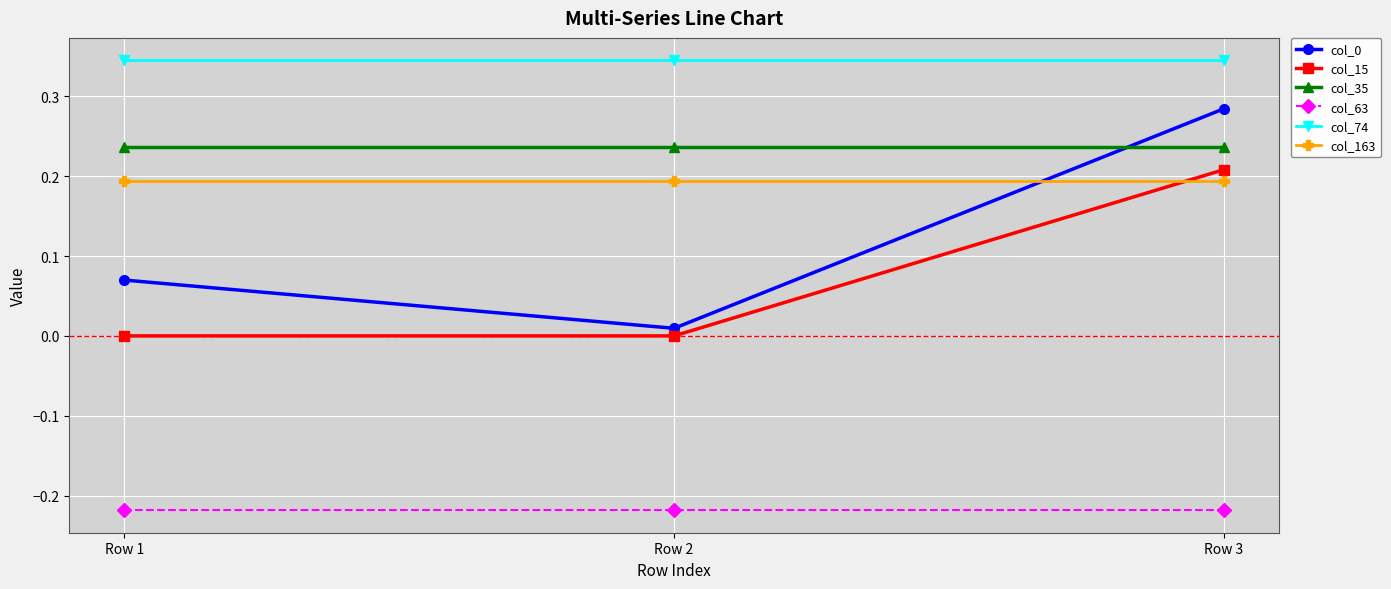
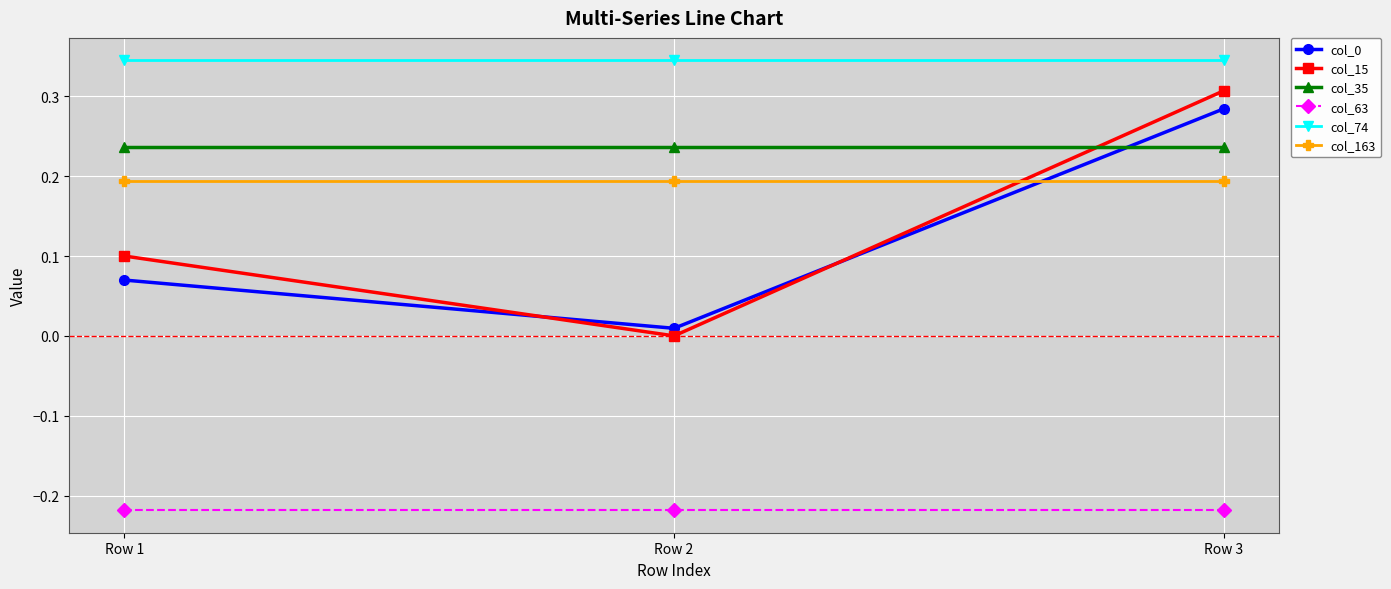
  {
    "col_0": {
      "Row 1": 0.07,
      "Row 2": 0.01,
      "Row 3": 0.28
    },
    "col_15": {
-     "Row 1": 0.0,
+     "Row 1": 0.1,
      "Row 2": 0.00,
-     "Row 3": 0.21
+     "Row 3": 0.31
    },
    "col_35": {
      "Row 1": 0.24,
      "Row 2": 0.24,
      "Row 3": 0.24
    },
    "col_63": {
      "Row 1": -0.22,
      "Row 2": -0.22,
      "Row 3": -0.22
    },
    "col_74": {
      "Row 1": 0.34,
      "Row 2": 0.34,
      "Row 3": 0.34
    },
    "col_163": {
      "Row 1": 0.19,
      "Row 2": 0.19,
      "Row 3": 0.19
    }
  }
